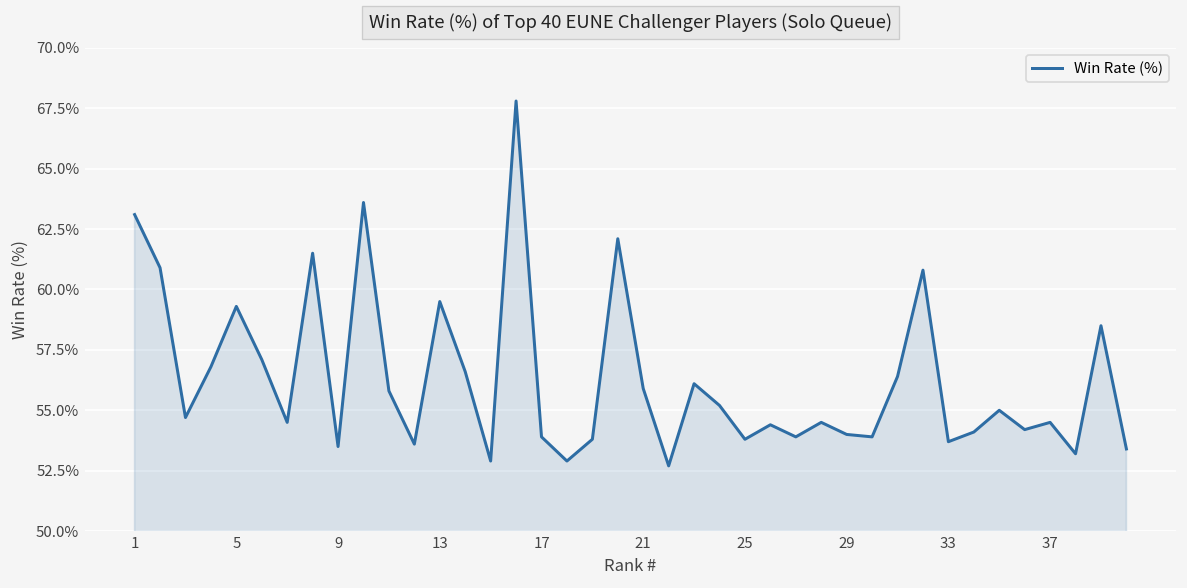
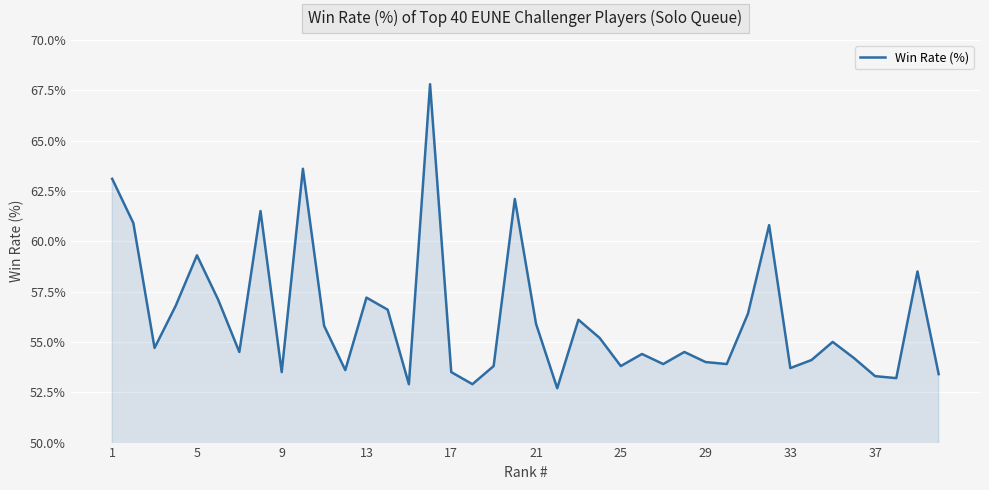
  {
    "1": "63.1%",
    "5": "59.3%",
    "9": "53.5%",
-   "13": "59.5%",
-   "17": "53.9%",
+   "13": "57.2%",
+   "17": "53.5%",
    "21": "55.9%",
    "25": "53.8%",
    "29": "54.0%",
    "33": "53.7%",
-   "37": "54.5%"
+   "37": "53.3%"
  }
